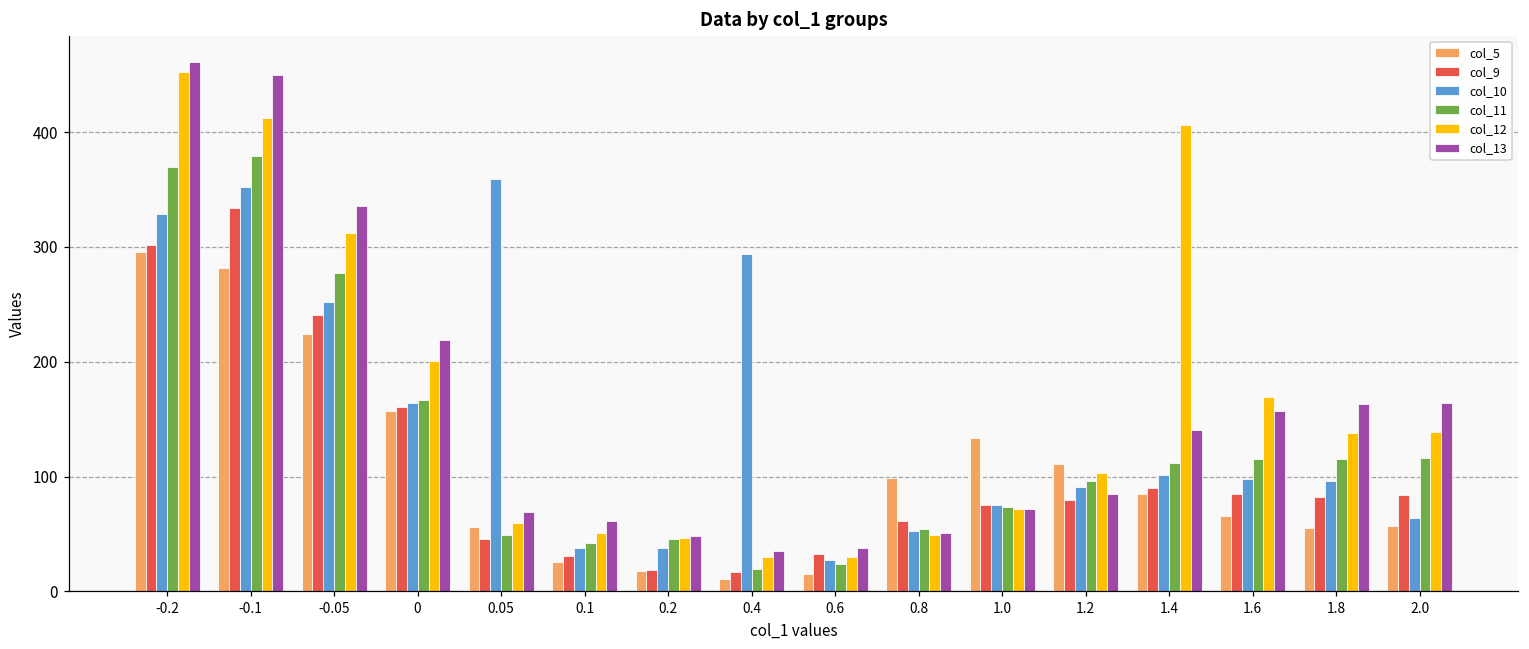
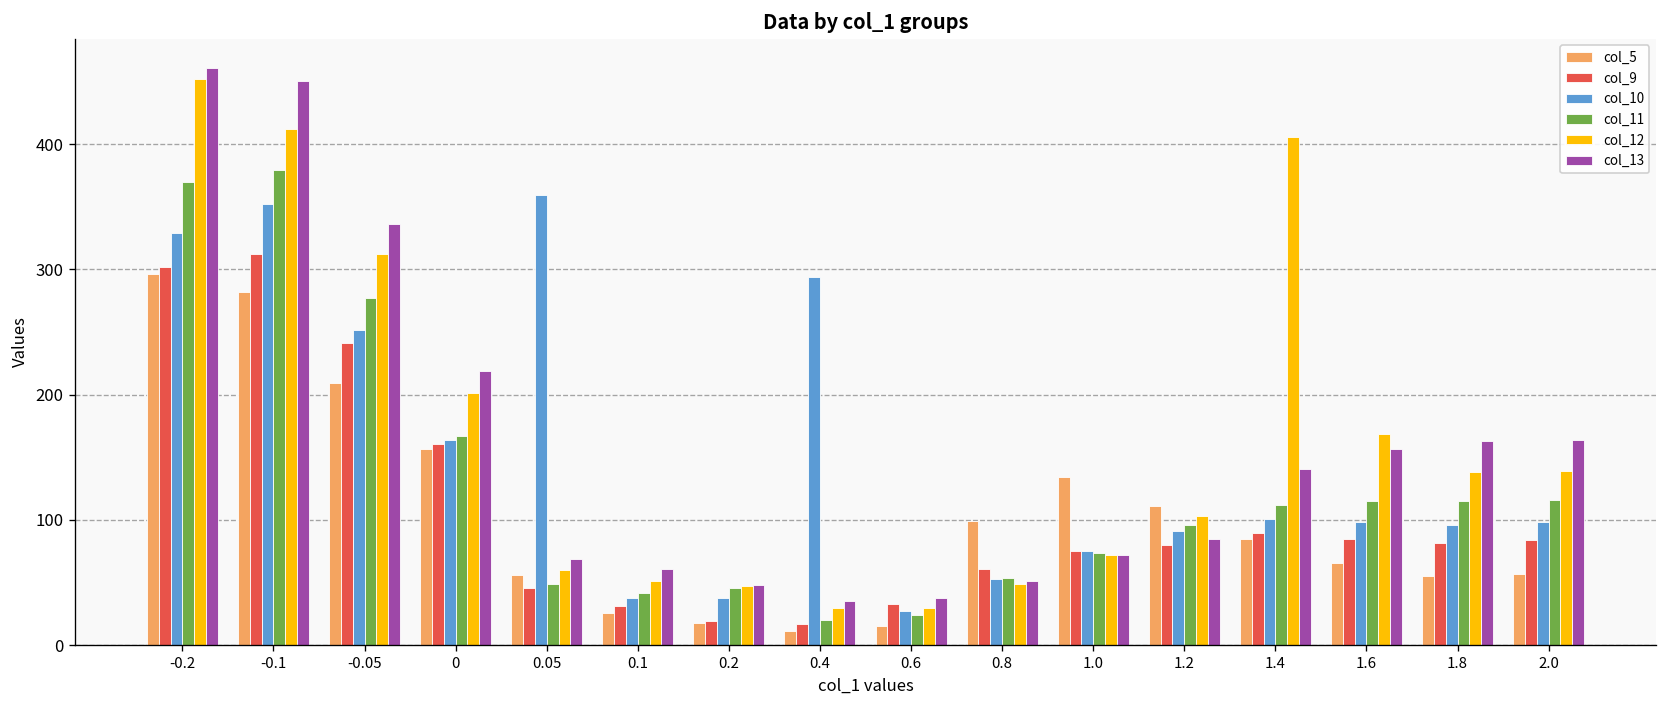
  {
    "col_5": {
      "-0.2": 296,
      "-0.1": 282,
-     "-0.05": 224,
+     "-0.05": 209,
      "0": 157,
      "0.05": 56,
      "0.1": 26,
      "0.2": 18,
      "0.4": 11,
      "0.6": 15,
      "0.8": 99,
      "1.0": 134,
      "1.2": 111,
      "1.4": 85,
      "1.6": 66,
      "1.8": 55,
      "2.0": 57
    },
    "col_9": {
      "-0.2": 302,
-     "-0.1": 334,
+     "-0.1": 312,
      "-0.05": 241,
      "0": 161,
      "0.05": 46,
      "0.1": 31,
      "0.2": 19,
      "0.4": 17,
      "0.6": 33,
      "0.8": 61,
      "1.0": 75,
      "1.2": 80,
      "1.4": 90,
      "1.6": 85,
      "1.8": 82,
      "2.0": 84
    },
    "col_10": {
      "-0.2": 329,
      "-0.1": 352,
      "-0.05": 252,
      "0": 164,
      "0.05": 359,
      "0.1": 38,
      "0.2": 38,
      "0.4": 294,
      "0.6": 27,
      "0.8": 53,
      "1.0": 75,
      "1.2": 91,
      "1.4": 101,
      "1.6": 98,
      "1.8": 96,
-     "2.0": 64
+     "2.0": 98
    },
    "col_11": {
      "-0.2": 370,
      "-0.1": 379,
      "-0.05": 277,
      "0": 167,
      "0.05": 49,
      "0.1": 42,
      "0.2": 46,
      "0.4": 20,
      "0.6": 24,
      "0.8": 54,
      "1.0": 74,
      "1.2": 96,
      "1.4": 112,
      "1.6": 115,
      "1.8": 115,
      "2.0": 116
    },
    "col_12": {
      "-0.2": 452,
      "-0.1": 412,
      "-0.05": 312,
      "0": 201,
      "0.05": 60,
      "0.1": 51,
      "0.2": 47,
      "0.4": 30,
      "0.6": 30,
      "0.8": 49,
      "1.0": 72,
      "1.2": 103,
      "1.4": 406,
      "1.6": 169,
      "1.8": 138,
      "2.0": 139
    },
    "col_13": {
      "-0.2": 461,
      "-0.1": 450,
      "-0.05": 336,
      "0": 219,
      "0.05": 69,
      "0.1": 61,
      "0.2": 48,
      "0.4": 35,
      "0.6": 38,
      "0.8": 51,
      "1.0": 72,
      "1.2": 85,
      "1.4": 141,
      "1.6": 157,
      "1.8": 163,
      "2.0": 164
    }
  }
